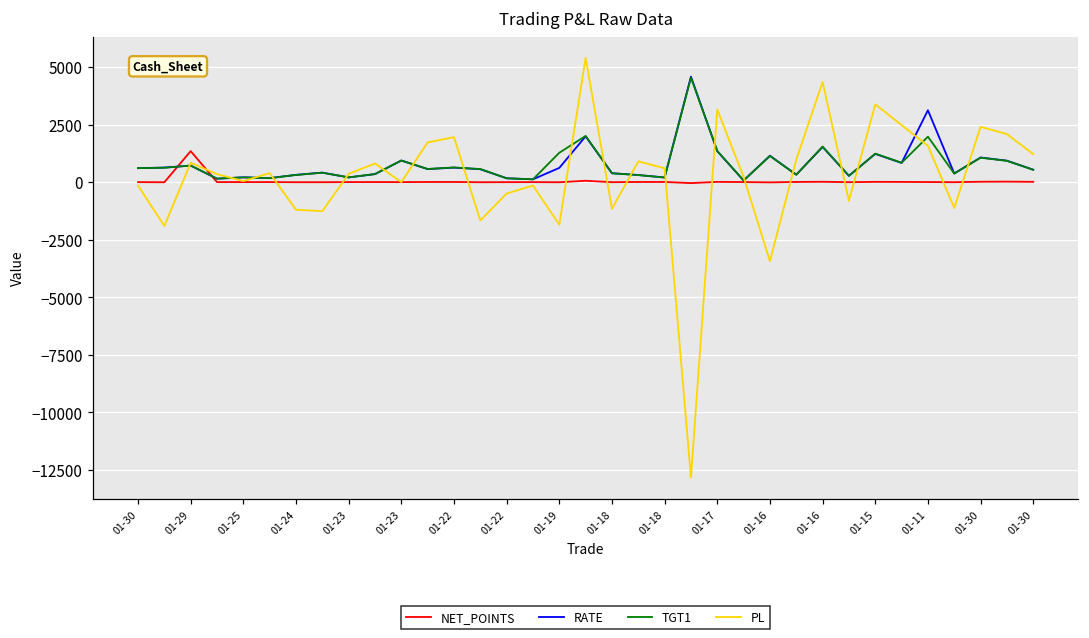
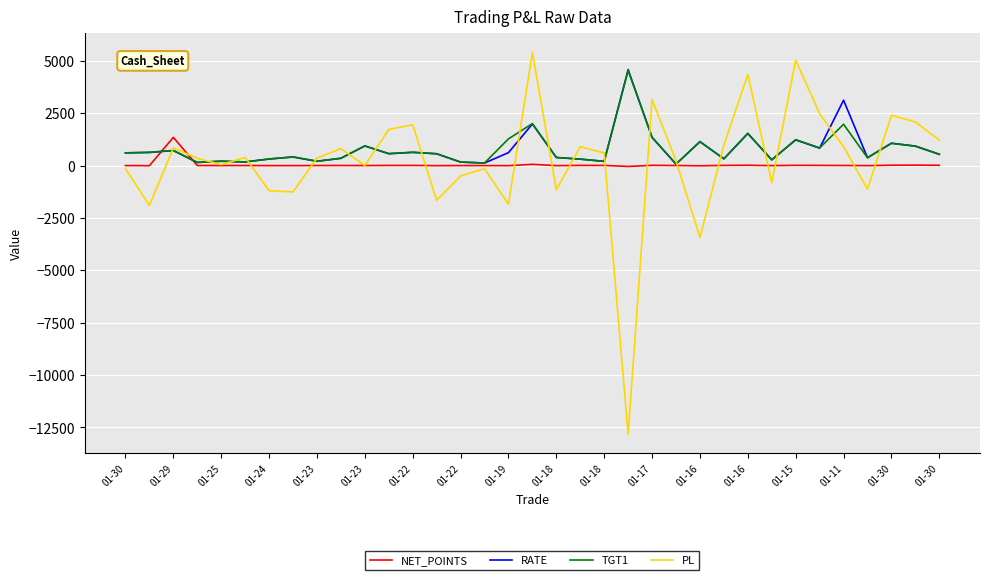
  {
    "NET_POINTS": {
      "01-29": 1300,
      "01-24": 0,
      "01-19": 0,
      "01-17": 0,
      "01-15": 0,
      "01-11": 0
    },
    "RATE": {
      "01-19": 600,
      "01-11": 3100
    },
    "TGT1": {
      "01-19": 1300,
      "01-11": 2000
    },
    "PL": {
      "01-24": -1200,
      "01-19": -1800,
      "01-17": 3200,
-     "01-15": 3400,
-     "01-11": 1600
+     "01-15": 5000,
+     "01-11": 900
    }
  }
